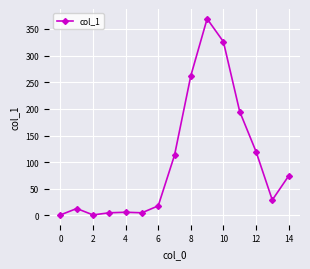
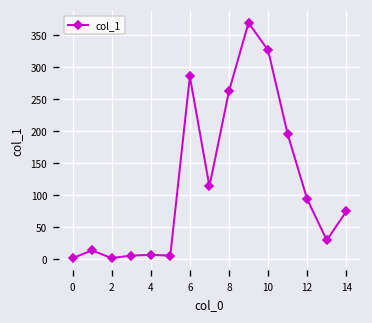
  {
    "0": 0,
    "2": 0,
    "4": 10,
-   "6": 20,
+   "6": 290,
    "8": 260,
    "10": 330,
-   "12": 120,
+   "12": 90,
    "14": 70
  }
